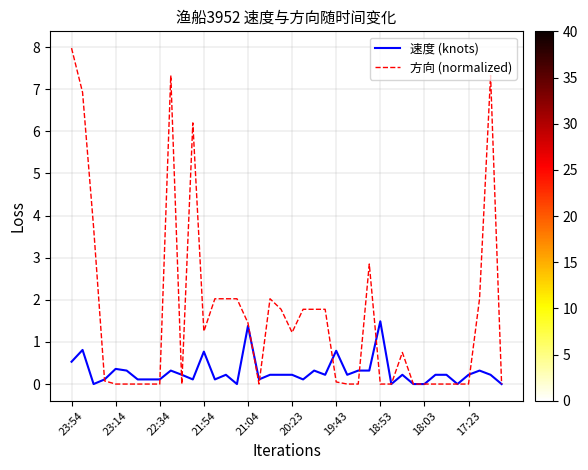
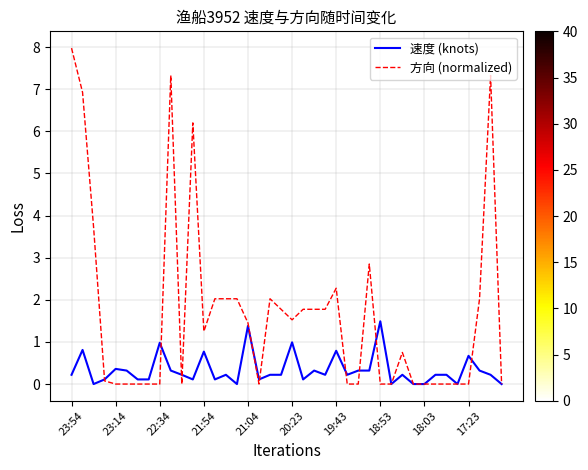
  {
    "速度 (knots)": {
-     "23:54": 0.5,
+     "23:54": 0.2,
      "23:14": 0.4,
-     "22:34": 0.1,
+     "22:34": 1.0,
      "21:54": 0.8,
      "21:04": 1.4,
-     "20:23": 0.2,
+     "20:23": 1.0,
      "19:43": 0.8,
      "18:53": 1.5,
-     "17:23": 0.2
+     "17:23": 0.7
    },
    "方向 (normalized)": {
      "23:54": 8.0,
      "23:14": 0.0,
      "22:34": 0.0,
      "21:54": 1.3,
      "21:04": 1.5,
-     "20:23": 1.2,
-     "19:43": 0.1,
+     "20:23": 1.5,
+     "19:43": 2.3,
      "18:53": 0.0,
      "17:23": 0.0
    }
  }
